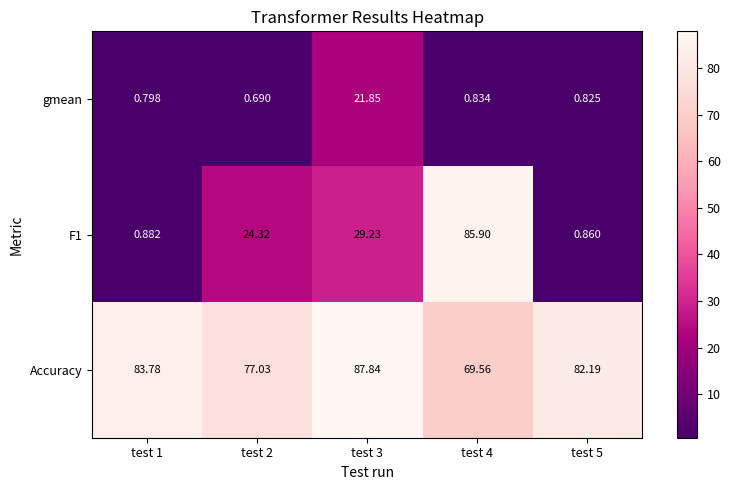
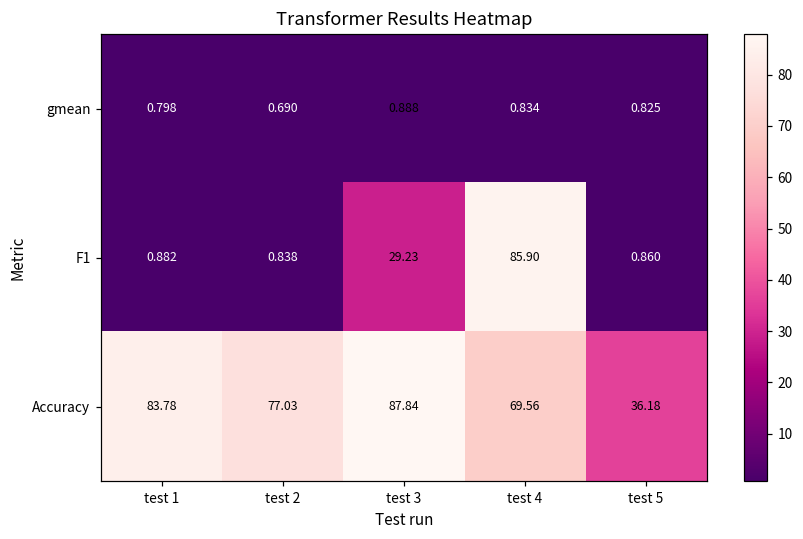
  {
    "gmean": {
      "test 1": 0.798,
      "test 2": 0.690,
-     "test 3": 21.85,
+     "test 3": 0.888,
      "test 4": 0.834,
      "test 5": 0.825
    },
    "F1": {
      "test 1": 0.882,
-     "test 2": 24.32,
+     "test 2": 0.838,
      "test 3": 29.23,
      "test 4": 85.90,
      "test 5": 0.860
    },
    "Accuracy": {
      "test 1": 83.78,
      "test 2": 77.03,
      "test 3": 87.84,
      "test 4": 69.56,
-     "test 5": 82.19
+     "test 5": 36.18
    }
  }
